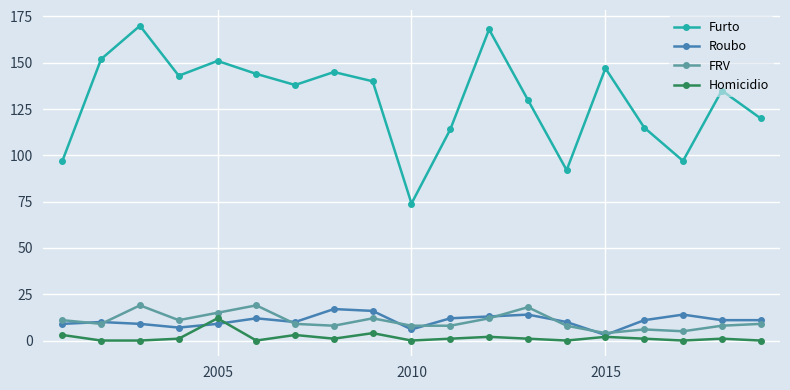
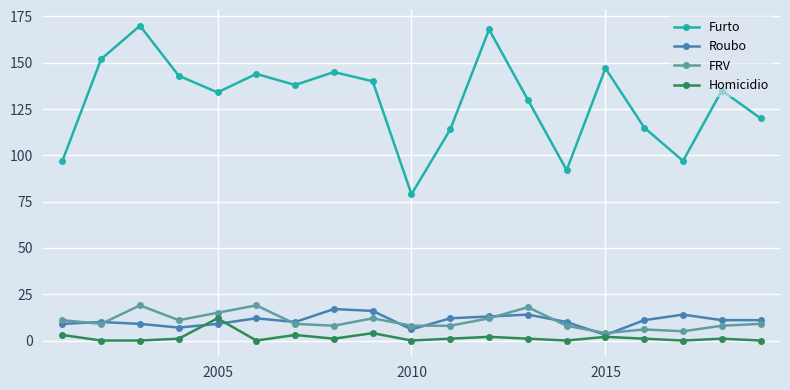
  {
    "Furto": {
-     "2005": 151,
-     "2010": 74,
+     "2005": 134,
+     "2010": 79,
      "2015": 147
    },
    "Homicidio": {
      "2005": 12,
      "2010": 0
    }
  }
